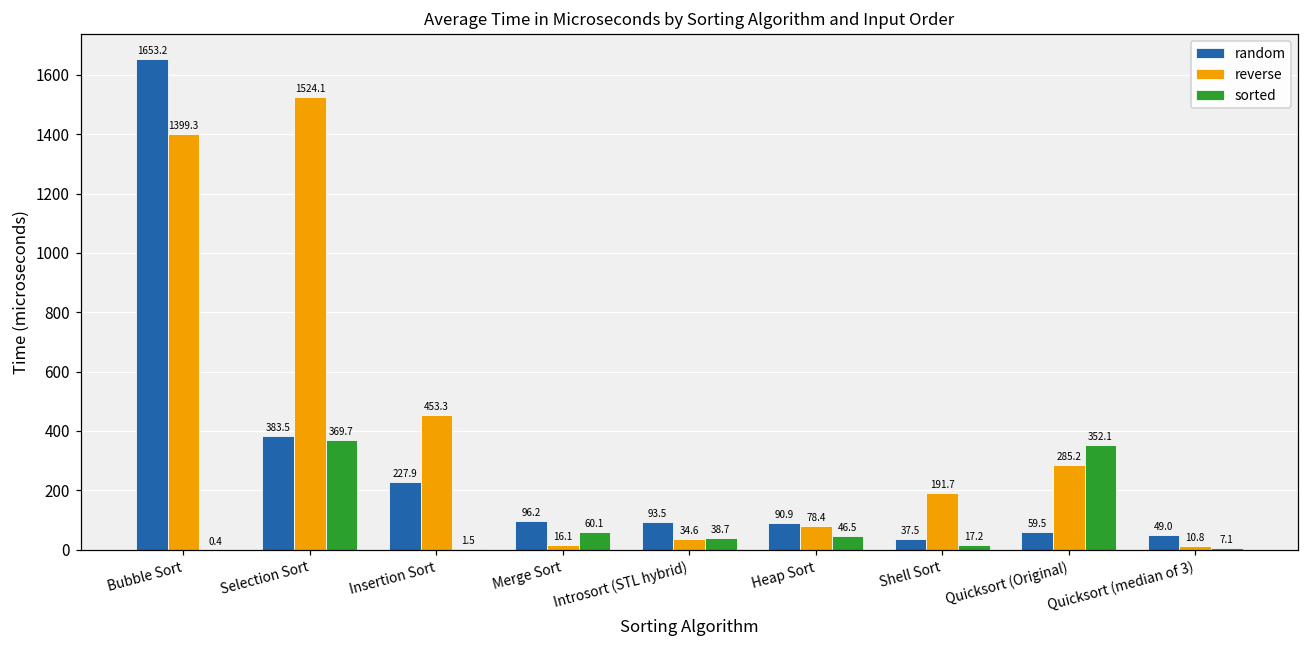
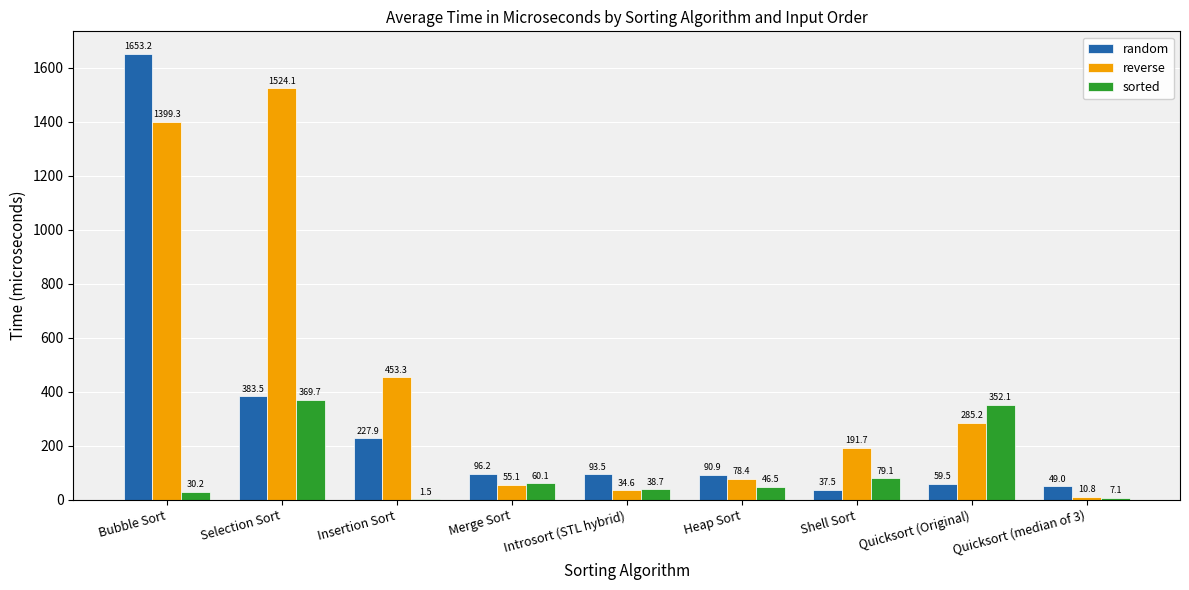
  {
    "random": {
      "Bubble Sort": 1653.2,
      "Selection Sort": 383.5,
      "Insertion Sort": 227.9,
      "Merge Sort": 96.2,
      "Introsort (STL hybrid)": 93.5,
      "Heap Sort": 90.9,
      "Shell Sort": 37.5,
      "Quicksort (Original)": 59.5,
      "Quicksort (median of 3)": 49.0
    },
    "reverse": {
      "Bubble Sort": 1399.3,
      "Selection Sort": 1524.1,
      "Insertion Sort": 453.3,
-     "Merge Sort": 16.1,
+     "Merge Sort": 55.1,
      "Introsort (STL hybrid)": 34.6,
      "Heap Sort": 78.4,
      "Shell Sort": 191.7,
      "Quicksort (Original)": 285.2,
      "Quicksort (median of 3)": 10.8
    },
    "sorted": {
-     "Bubble Sort": 0.4,
+     "Bubble Sort": 30.2,
      "Selection Sort": 369.7,
      "Insertion Sort": 1.5,
      "Merge Sort": 60.1,
      "Introsort (STL hybrid)": 38.7,
      "Heap Sort": 46.5,
-     "Shell Sort": 17.2,
+     "Shell Sort": 79.1,
      "Quicksort (Original)": 352.1,
      "Quicksort (median of 3)": 7.1
    }
  }
